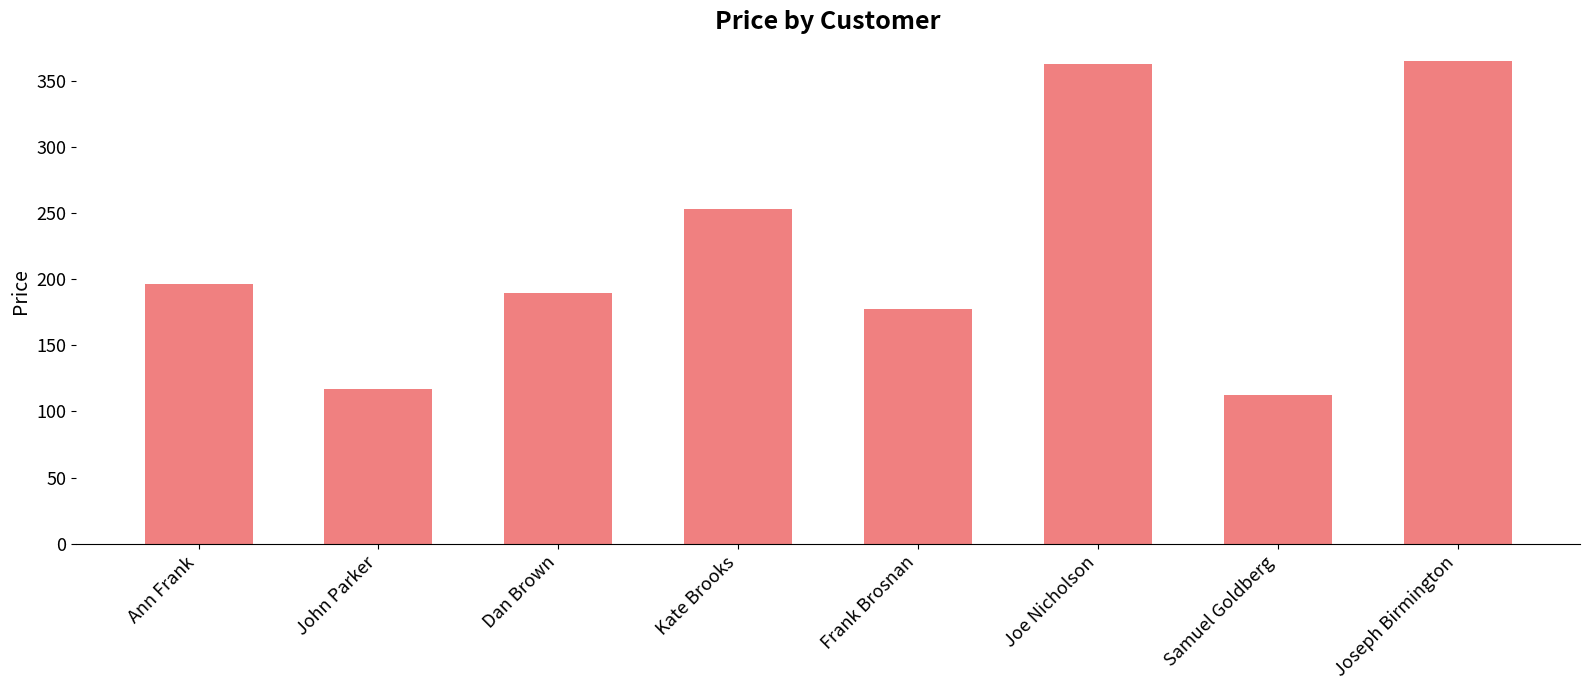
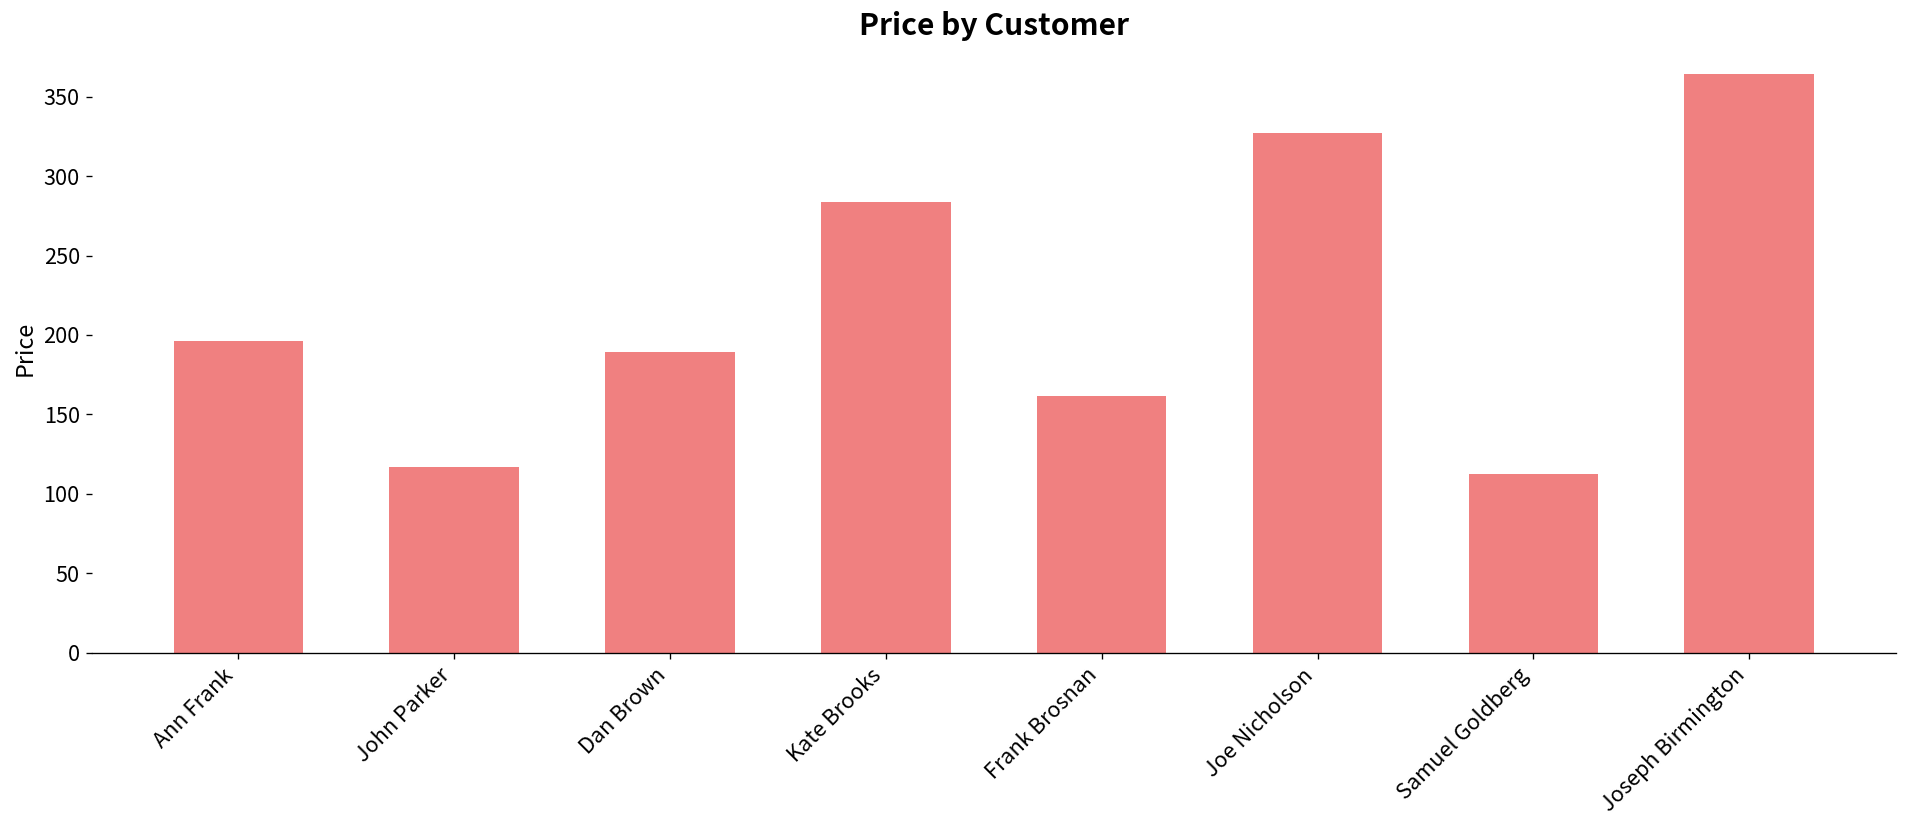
  {
    "Ann Frank": 196,
    "John Parker": 117,
    "Dan Brown": 189,
-   "Kate Brooks": 253,
-   "Frank Brosnan": 177,
-   "Joe Nicholson": 363,
+   "Kate Brooks": 283,
+   "Frank Brosnan": 161,
+   "Joe Nicholson": 327,
    "Samuel Goldberg": 112,
    "Joseph Birmington": 364
  }
